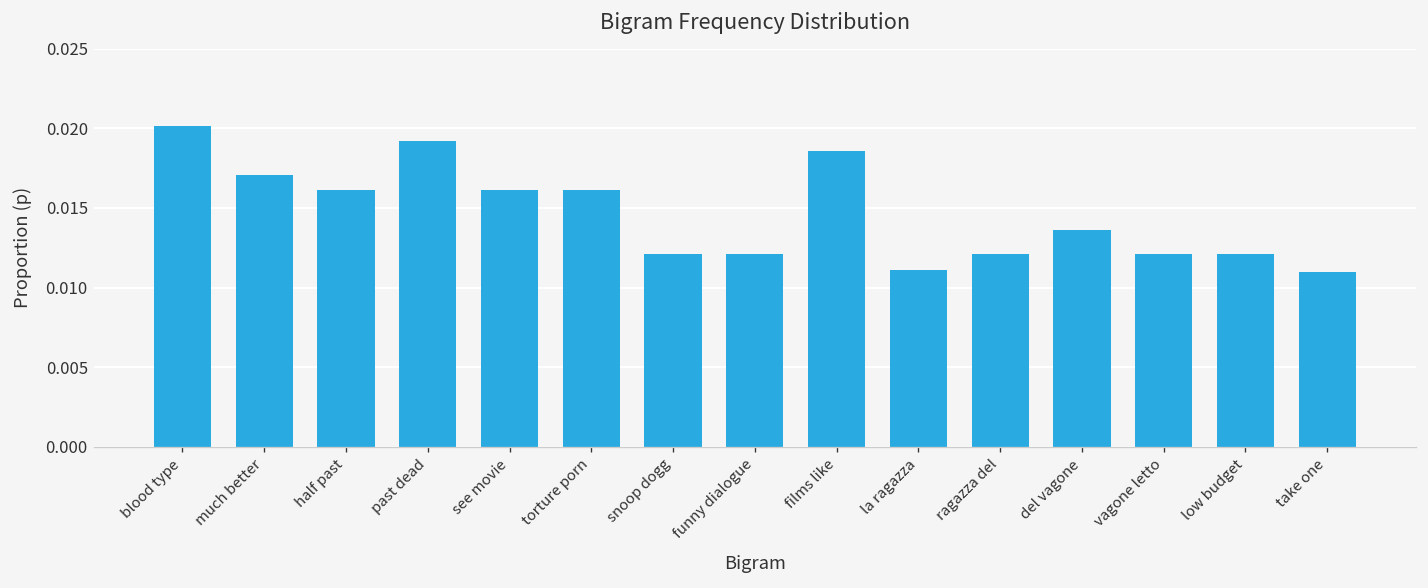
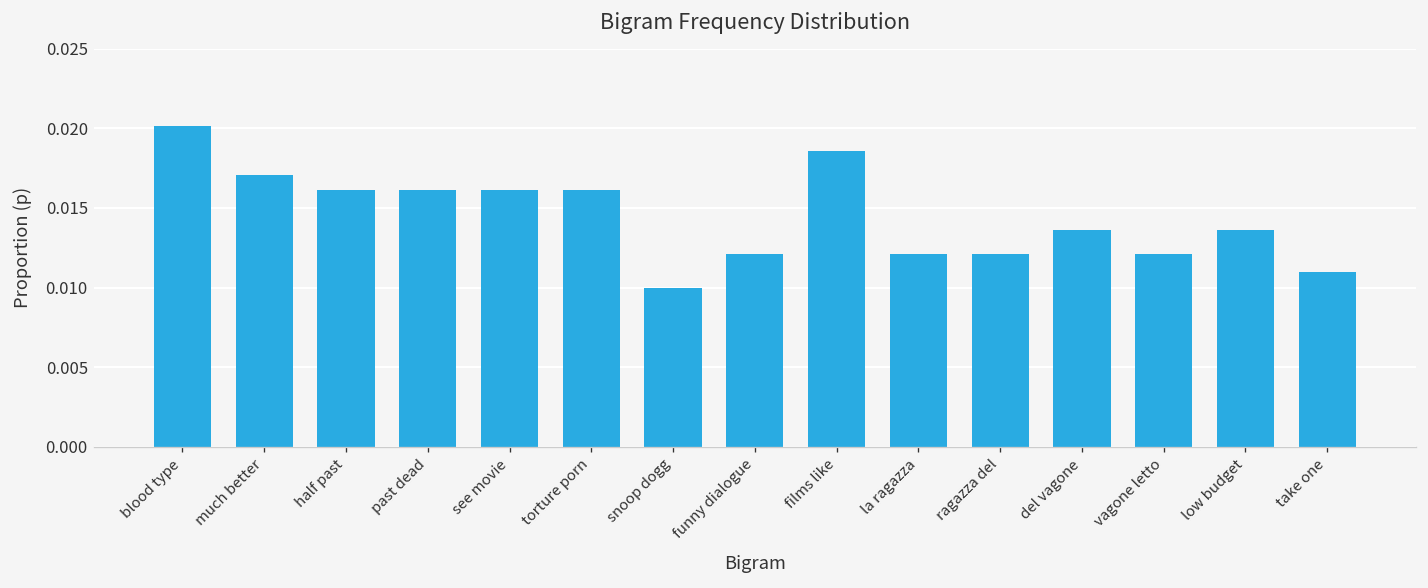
  {
    "blood type": 0.0202,
    "much better": 0.0171,
    "half past": 0.0161,
-   "past dead": 0.0192,
+   "past dead": 0.0161,
    "see movie": 0.0161,
    "torture porn": 0.0161,
-   "snoop dogg": 0.0121,
+   "snoop dogg": 0.0100,
    "funny dialogue": 0.0121,
    "films like": 0.0186,
-   "la ragazza": 0.0111,
+   "la ragazza": 0.0121,
    "ragazza del": 0.0121,
    "del vagone": 0.0136,
    "vagone letto": 0.0121,
-   "low budget": 0.0121,
+   "low budget": 0.0136,
    "take one": 0.0110
  }
